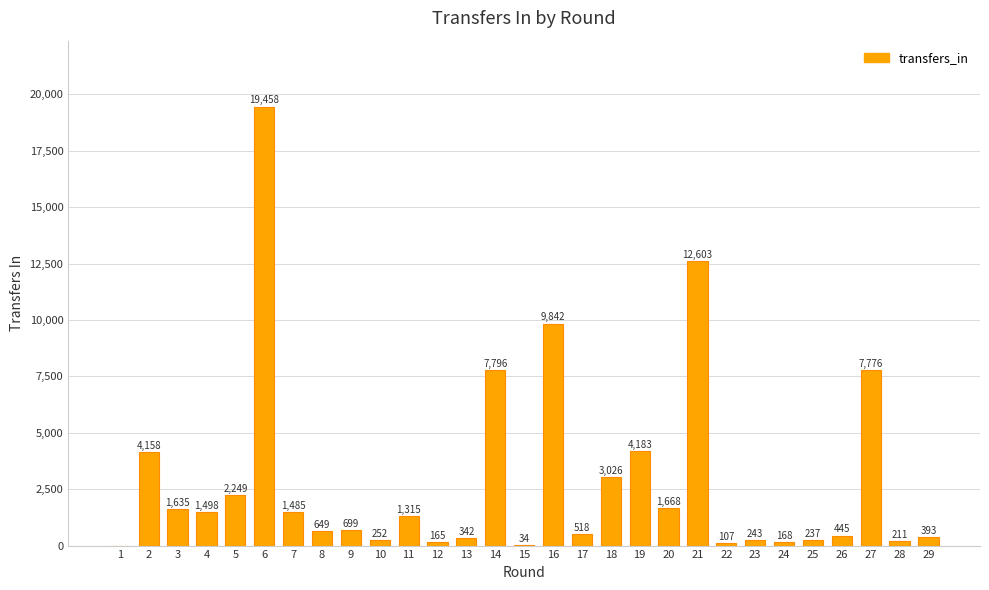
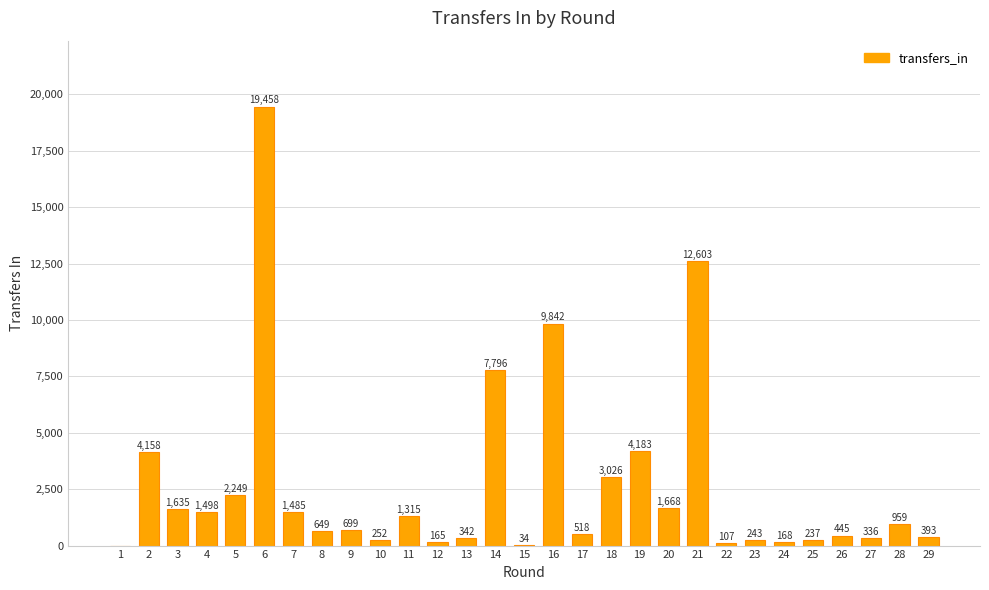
  {
    "2": "4,158",
    "3": "1,635",
    "4": "1,498",
    "5": "2,249",
    "6": "19,458",
    "7": "1,485",
    "8": "649",
    "9": "699",
    "10": "252",
    "11": "1,315",
    "12": "165",
    "13": "342",
    "14": "7,796",
    "15": "34",
    "16": "9,842",
    "17": "518",
    "18": "3,026",
    "19": "4,183",
    "20": "1,668",
    "21": "12,603",
    "22": "107",
    "23": "243",
    "24": "168",
    "25": "237",
    "26": "445",
-   "27": "7,776",
-   "28": "211",
+   "27": "336",
+   "28": "959",
    "29": "393"
  }
